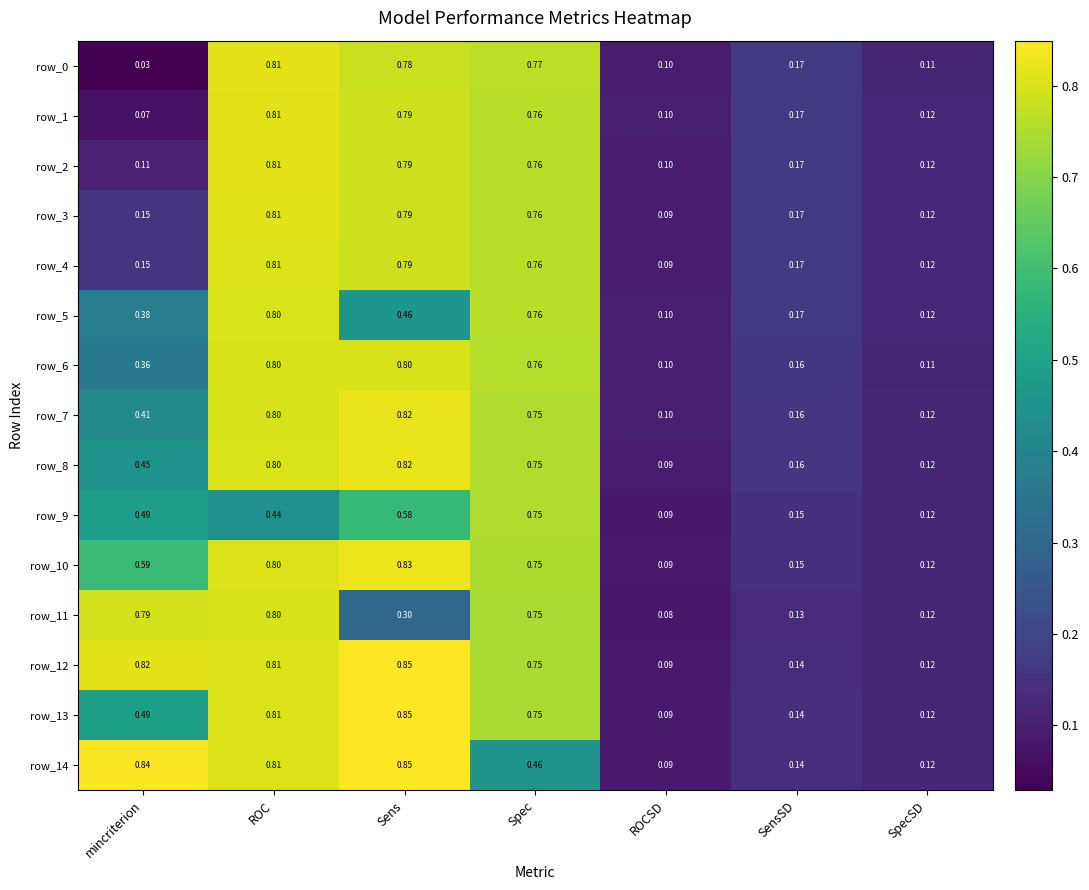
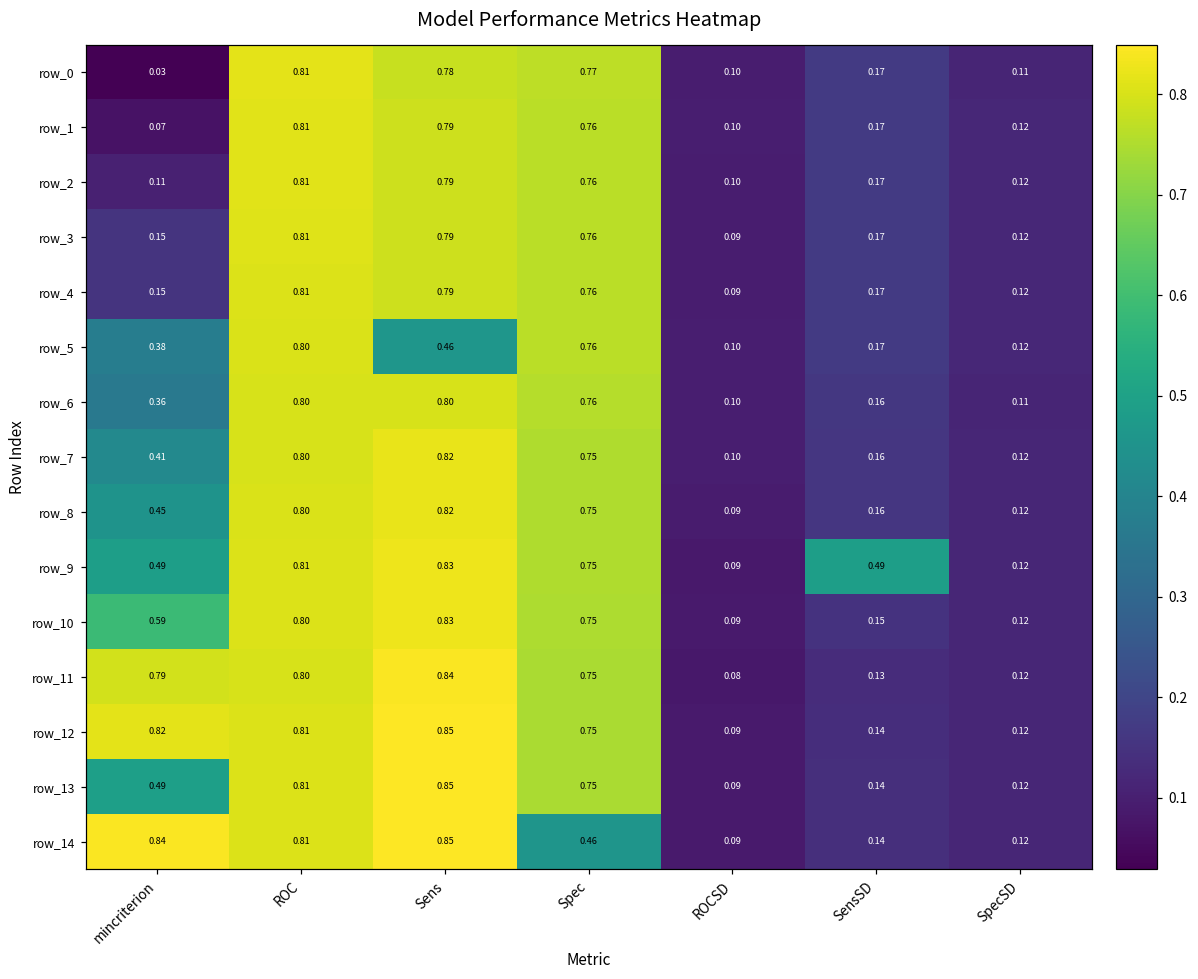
  {
    "row_0": {
      "mincriterion": 0.03,
      "ROC": 0.81,
      "Sens": 0.78,
      "Spec": 0.77,
      "ROCSD": 0.10,
      "SensSD": 0.17,
      "SpecSD": 0.11
    },
    "row_1": {
      "mincriterion": 0.07,
      "ROC": 0.81,
      "Sens": 0.79,
      "Spec": 0.76,
      "ROCSD": 0.10,
      "SensSD": 0.17,
      "SpecSD": 0.12
    },
    "row_2": {
      "mincriterion": 0.11,
      "ROC": 0.81,
      "Sens": 0.79,
      "Spec": 0.76,
      "ROCSD": 0.10,
      "SensSD": 0.17,
      "SpecSD": 0.12
    },
    "row_3": {
      "mincriterion": 0.15,
      "ROC": 0.81,
      "Sens": 0.79,
      "Spec": 0.76,
      "ROCSD": 0.09,
      "SensSD": 0.17,
      "SpecSD": 0.12
    },
    "row_4": {
      "mincriterion": 0.15,
      "ROC": 0.81,
      "Sens": 0.79,
      "Spec": 0.76,
      "ROCSD": 0.09,
      "SensSD": 0.17,
      "SpecSD": 0.12
    },
    "row_5": {
      "mincriterion": 0.38,
      "ROC": 0.80,
      "Sens": 0.46,
      "Spec": 0.76,
      "ROCSD": 0.10,
      "SensSD": 0.17,
      "SpecSD": 0.12
    },
    "row_6": {
      "mincriterion": 0.36,
      "ROC": 0.80,
      "Sens": 0.80,
      "Spec": 0.76,
      "ROCSD": 0.10,
      "SensSD": 0.16,
      "SpecSD": 0.11
    },
    "row_7": {
      "mincriterion": 0.41,
      "ROC": 0.80,
      "Sens": 0.82,
      "Spec": 0.75,
      "ROCSD": 0.10,
      "SensSD": 0.16,
      "SpecSD": 0.12
    },
    "row_8": {
      "mincriterion": 0.45,
      "ROC": 0.80,
      "Sens": 0.82,
      "Spec": 0.75,
      "ROCSD": 0.09,
      "SensSD": 0.16,
      "SpecSD": 0.12
    },
    "row_9": {
      "mincriterion": 0.49,
-     "ROC": 0.44,
-     "Sens": 0.58,
+     "ROC": 0.81,
+     "Sens": 0.83,
      "Spec": 0.75,
      "ROCSD": 0.09,
-     "SensSD": 0.15,
+     "SensSD": 0.49,
      "SpecSD": 0.12
    },
    "row_10": {
      "mincriterion": 0.59,
      "ROC": 0.80,
      "Sens": 0.83,
      "Spec": 0.75,
      "ROCSD": 0.09,
      "SensSD": 0.15,
      "SpecSD": 0.12
    },
    "row_11": {
      "mincriterion": 0.79,
      "ROC": 0.80,
-     "Sens": 0.30,
+     "Sens": 0.84,
      "Spec": 0.75,
      "ROCSD": 0.08,
      "SensSD": 0.13,
      "SpecSD": 0.12
    },
    "row_12": {
      "mincriterion": 0.82,
      "ROC": 0.81,
      "Sens": 0.85,
      "Spec": 0.75,
      "ROCSD": 0.09,
      "SensSD": 0.14,
      "SpecSD": 0.12
    },
    "row_13": {
      "mincriterion": 0.49,
      "ROC": 0.81,
      "Sens": 0.85,
      "Spec": 0.75,
      "ROCSD": 0.09,
      "SensSD": 0.14,
      "SpecSD": 0.12
    },
    "row_14": {
      "mincriterion": 0.84,
      "ROC": 0.81,
      "Sens": 0.85,
      "Spec": 0.46,
      "ROCSD": 0.09,
      "SensSD": 0.14,
      "SpecSD": 0.12
    }
  }
